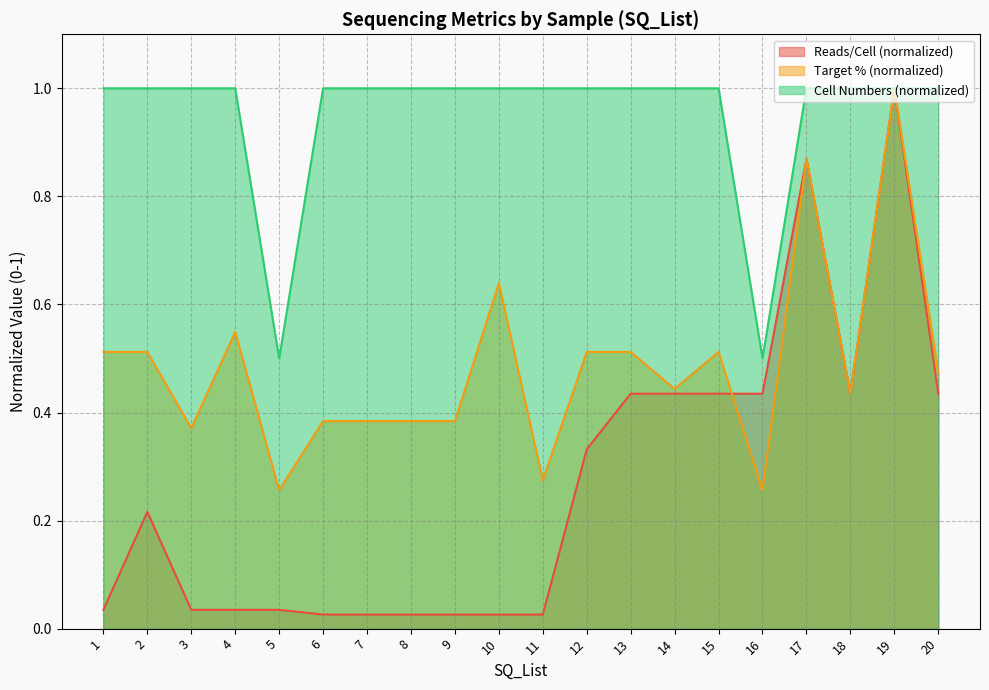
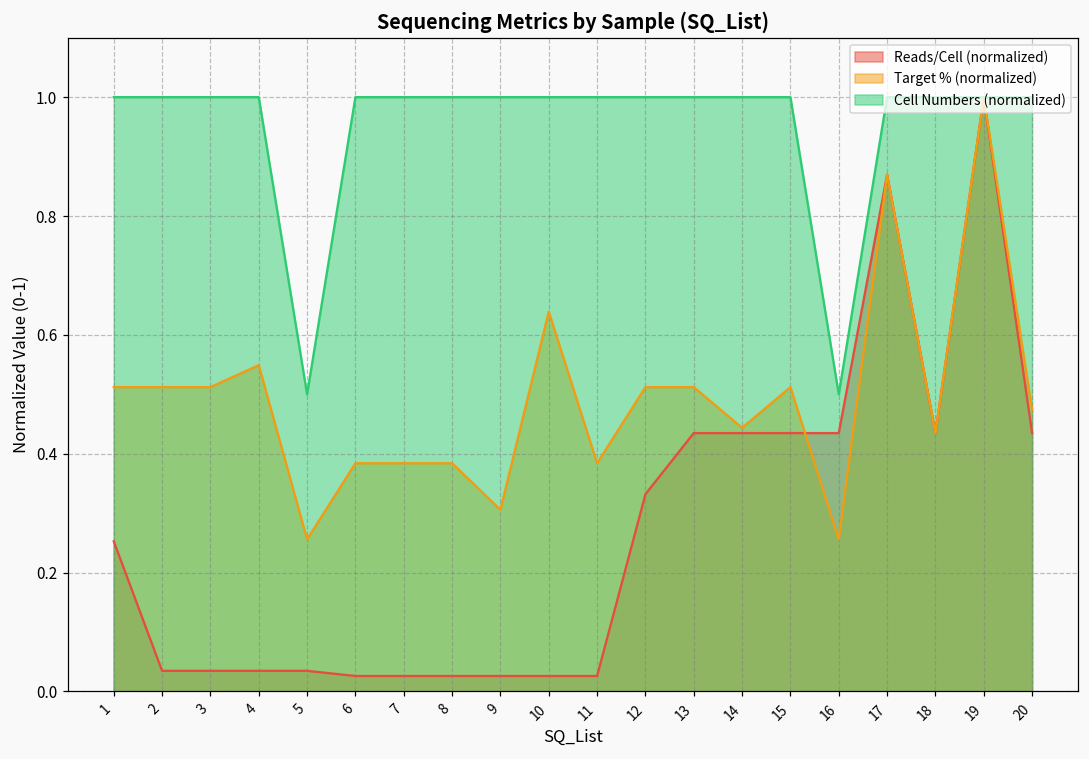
  {
    "Reads/Cell (normalized)": {
-     "1": 0.03,
-     "2": 0.22,
+     "1": 0.25,
+     "2": 0.03,
      "3": 0.03,
      "4": 0.03,
      "5": 0.03,
      "6": 0.03,
      "7": 0.03,
      "8": 0.03,
      "9": 0.03,
      "10": 0.03,
      "11": 0.03,
      "12": 0.33,
      "13": 0.43,
      "14": 0.43,
      "15": 0.43,
      "16": 0.43,
      "20": 0.43
    },
    "Target % (normalized)": {
      "1": 0.51,
      "2": 0.51,
-     "3": 0.37,
+     "3": 0.51,
      "4": 0.55,
      "5": 0.26,
      "6": 0.38,
      "7": 0.38,
      "8": 0.38,
-     "9": 0.38,
+     "9": 0.31,
      "10": 0.64,
-     "11": 0.27,
+     "11": 0.38,
      "12": 0.51,
      "13": 0.51,
      "14": 0.44,
      "15": 0.51,
      "16": 0.26,
      "20": 0.47
    },
    "Cell Numbers (normalized)": {
      "1": 1.00,
      "2": 1.00,
      "3": 1.00,
      "4": 1.00,
      "5": 0.50,
      "6": 1.00,
      "7": 1.00,
      "8": 1.00,
      "9": 1.00,
      "10": 1.00,
      "11": 1.00,
      "12": 1.00,
      "13": 1.00,
      "14": 1.00,
      "15": 1.00,
      "16": 0.50
    }
  }
